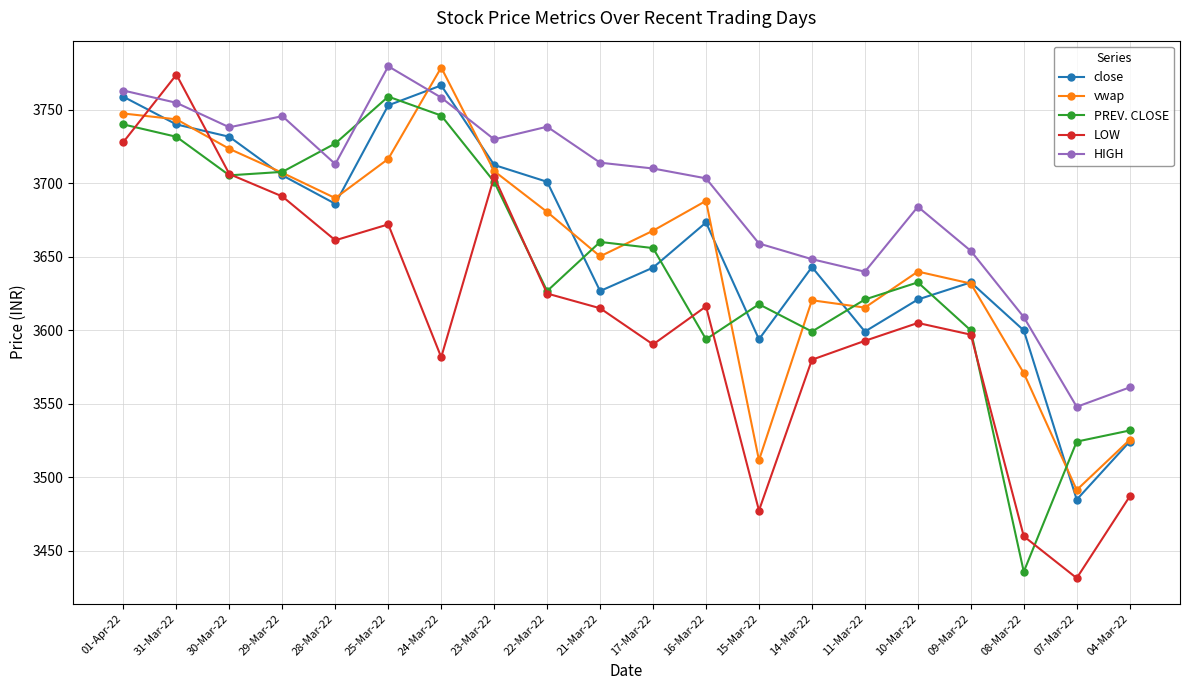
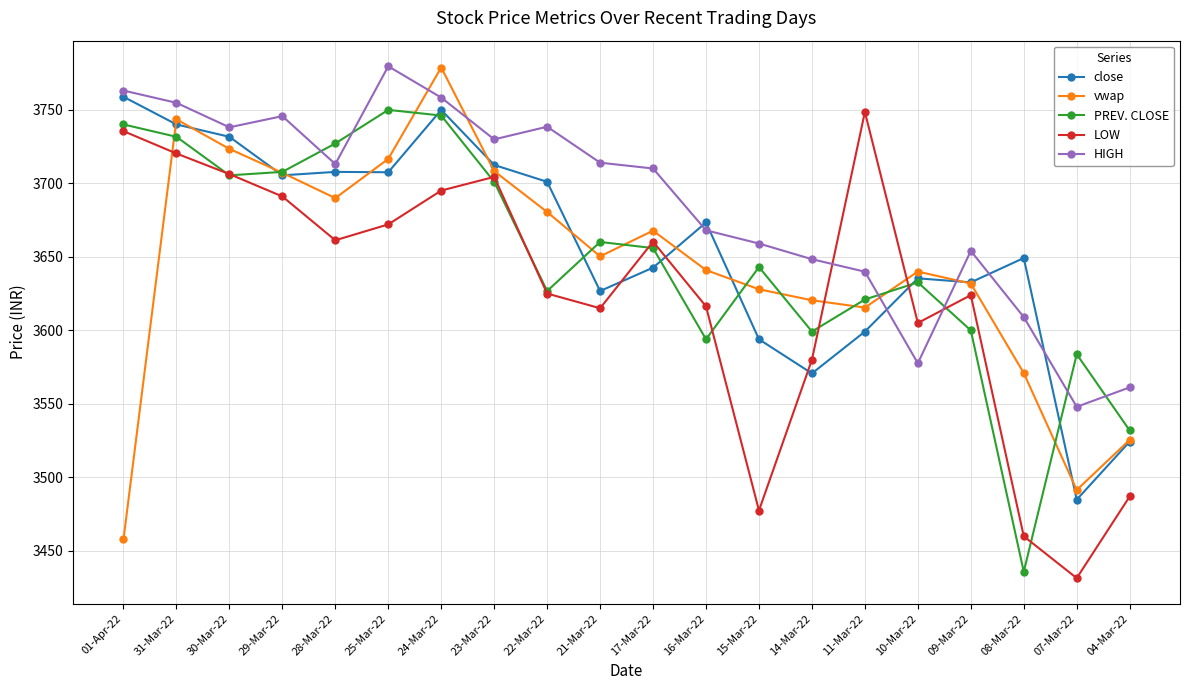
  {
    "close": {
      "01-Apr-22": 3759,
      "31-Mar-22": 3740,
      "30-Mar-22": 3732,
-     "28-Mar-22": 3686,
-     "25-Mar-22": 3753,
-     "24-Mar-22": 3766,
+     "28-Mar-22": 3708,
+     "25-Mar-22": 3707,
+     "24-Mar-22": 3750,
      "23-Mar-22": 3712,
      "22-Mar-22": 3701,
      "21-Mar-22": 3627,
      "17-Mar-22": 3643,
      "16-Mar-22": 3673,
      "15-Mar-22": 3594,
-     "14-Mar-22": 3643,
+     "14-Mar-22": 3571,
      "11-Mar-22": 3599,
-     "10-Mar-22": 3621,
-     "08-Mar-22": 3600,
+     "10-Mar-22": 3635,
+     "08-Mar-22": 3649,
      "07-Mar-22": 3485
    },
    "vwap": {
-     "01-Apr-22": 3747,
+     "01-Apr-22": 3458,
      "31-Mar-22": 3743,
      "30-Mar-22": 3723,
      "28-Mar-22": 3690,
      "25-Mar-22": 3717,
      "24-Mar-22": 3779,
      "23-Mar-22": 3708,
      "22-Mar-22": 3680,
      "21-Mar-22": 3650,
      "17-Mar-22": 3668,
-     "16-Mar-22": 3688,
-     "15-Mar-22": 3512,
+     "16-Mar-22": 3641,
+     "15-Mar-22": 3628,
      "14-Mar-22": 3620,
      "11-Mar-22": 3615,
      "10-Mar-22": 3640,
      "08-Mar-22": 3571,
      "07-Mar-22": 3491
    },
    "PREV. CLOSE": {
      "01-Apr-22": 3740,
      "31-Mar-22": 3732,
      "28-Mar-22": 3727,
-     "25-Mar-22": 3759,
+     "25-Mar-22": 3750,
      "24-Mar-22": 3746,
      "23-Mar-22": 3701,
      "21-Mar-22": 3660,
      "17-Mar-22": 3656,
      "16-Mar-22": 3594,
-     "15-Mar-22": 3618,
+     "15-Mar-22": 3643,
      "14-Mar-22": 3599,
      "11-Mar-22": 3621,
      "10-Mar-22": 3633,
      "09-Mar-22": 3600,
      "08-Mar-22": 3436,
-     "07-Mar-22": 3524,
+     "07-Mar-22": 3584,
      "04-Mar-22": 3532
    },
    "LOW": {
-     "01-Apr-22": 3728,
-     "31-Mar-22": 3774,
+     "01-Apr-22": 3735,
+     "31-Mar-22": 3720,
      "29-Mar-22": 3691,
      "28-Mar-22": 3661,
      "25-Mar-22": 3672,
-     "24-Mar-22": 3582,
+     "24-Mar-22": 3695,
      "23-Mar-22": 3704,
      "21-Mar-22": 3615,
-     "17-Mar-22": 3590,
+     "17-Mar-22": 3660,
      "16-Mar-22": 3616,
      "15-Mar-22": 3478,
      "14-Mar-22": 3580,
-     "11-Mar-22": 3593,
+     "11-Mar-22": 3748,
      "10-Mar-22": 3605,
-     "09-Mar-22": 3597,
+     "09-Mar-22": 3624,
      "08-Mar-22": 3460,
      "07-Mar-22": 3432,
      "04-Mar-22": 3487
    },
    "HIGH": {
      "01-Apr-22": 3763,
      "31-Mar-22": 3755,
      "30-Mar-22": 3738,
      "29-Mar-22": 3746,
      "28-Mar-22": 3713,
      "25-Mar-22": 3780,
      "24-Mar-22": 3758,
      "23-Mar-22": 3730,
      "22-Mar-22": 3738,
      "21-Mar-22": 3714,
      "17-Mar-22": 3710,
-     "16-Mar-22": 3703,
+     "16-Mar-22": 3668,
      "15-Mar-22": 3659,
      "14-Mar-22": 3648,
      "11-Mar-22": 3640,
-     "10-Mar-22": 3684,
+     "10-Mar-22": 3578,
      "09-Mar-22": 3654,
      "08-Mar-22": 3609,
      "07-Mar-22": 3548,
      "04-Mar-22": 3561
    }
  }
